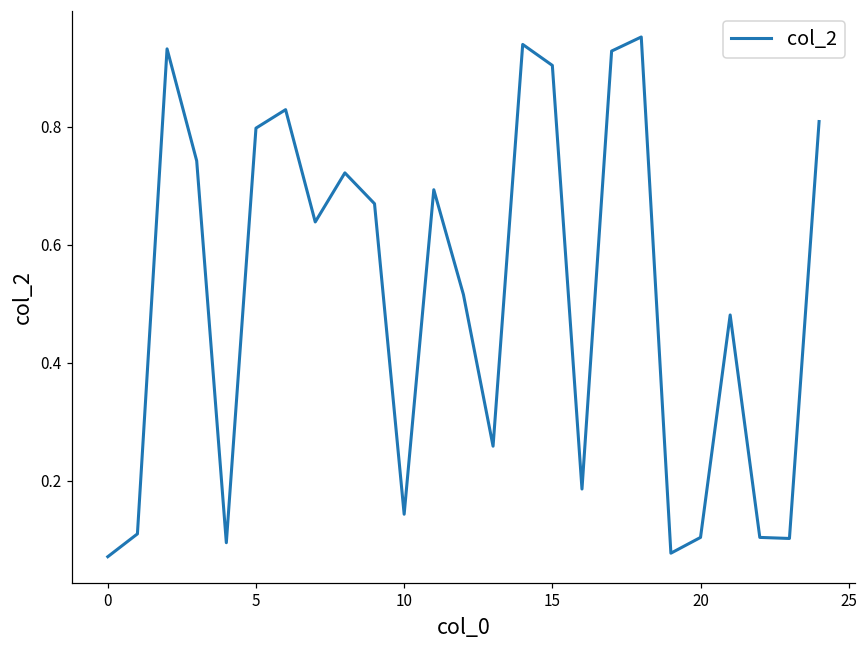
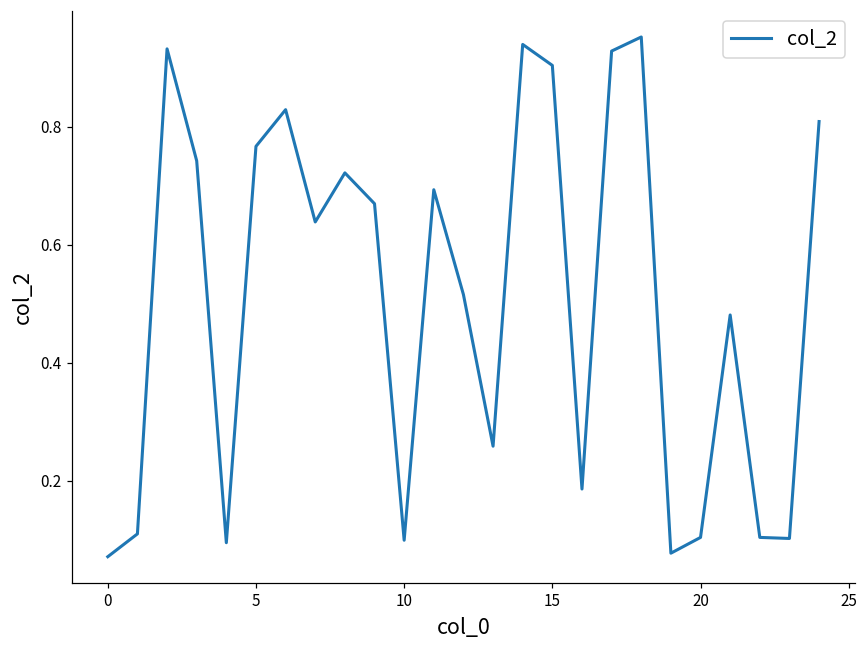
  {
    "0": 0.07,
-   "5": 0.80,
-   "10": 0.14,
+   "5": 0.77,
+   "10": 0.10,
    "15": 0.90,
    "20": 0.10
  }
